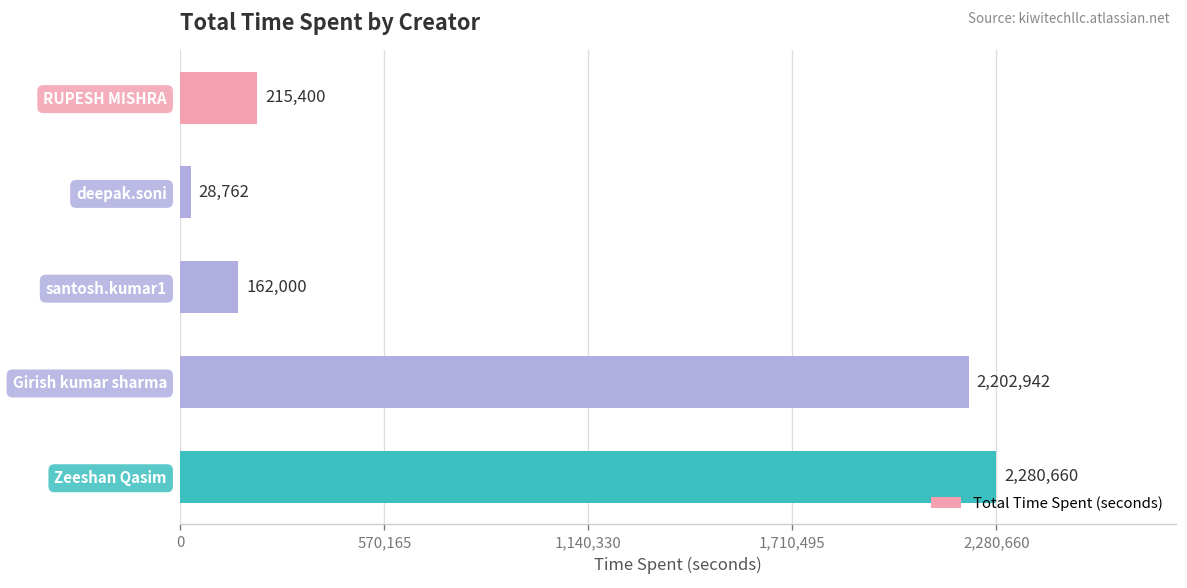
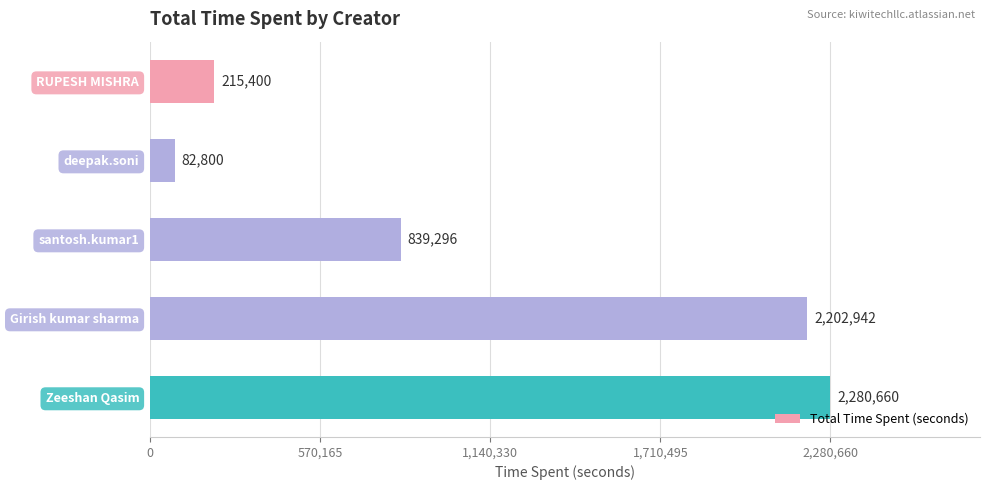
  {
    "RUPESH MISHRA": "215,400",
-   "deepak.soni": "28,762",
-   "santosh.kumar1": "162,000",
+   "deepak.soni": "82,800",
+   "santosh.kumar1": "839,296",
    "Girish kumar sharma": "2,202,942",
    "Zeeshan Qasim": "2,280,660"
  }
